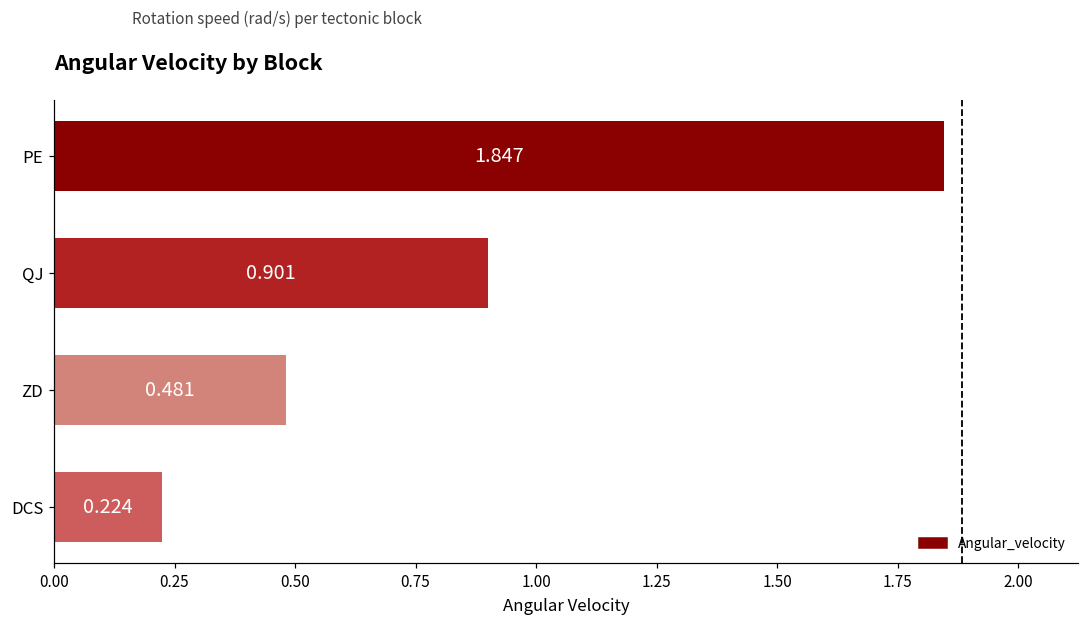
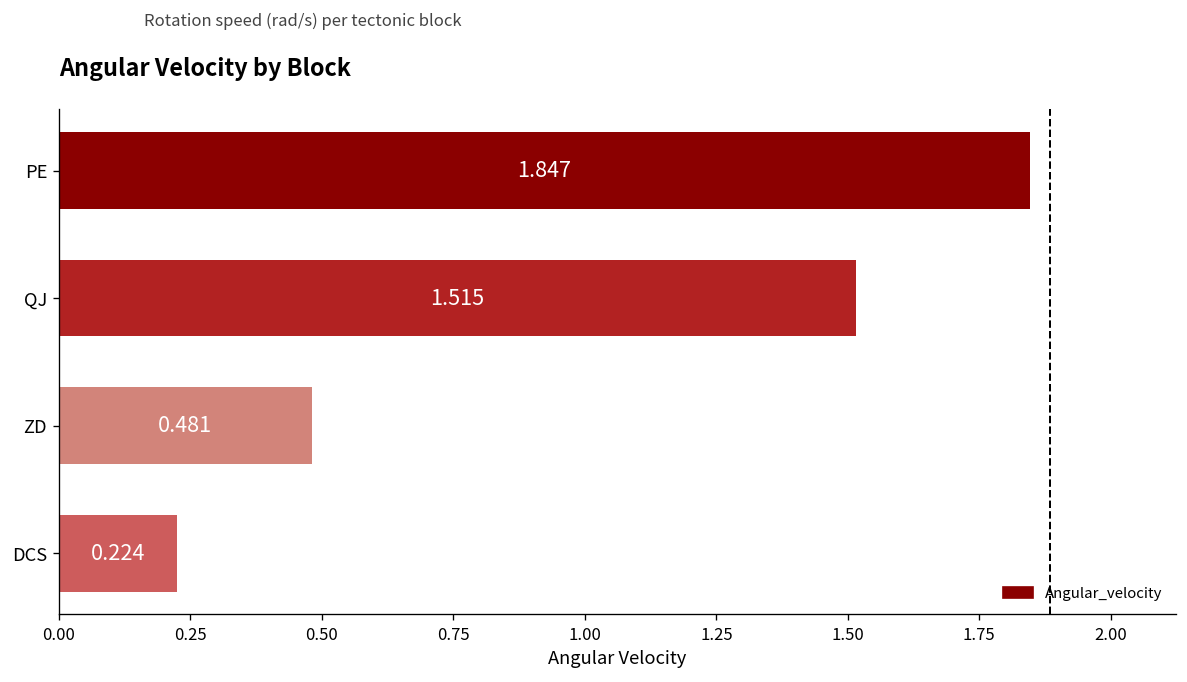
  {
    "PE": 1.847,
-   "QJ": 0.901,
+   "QJ": 1.515,
    "ZD": 0.481,
    "DCS": 0.224
  }
